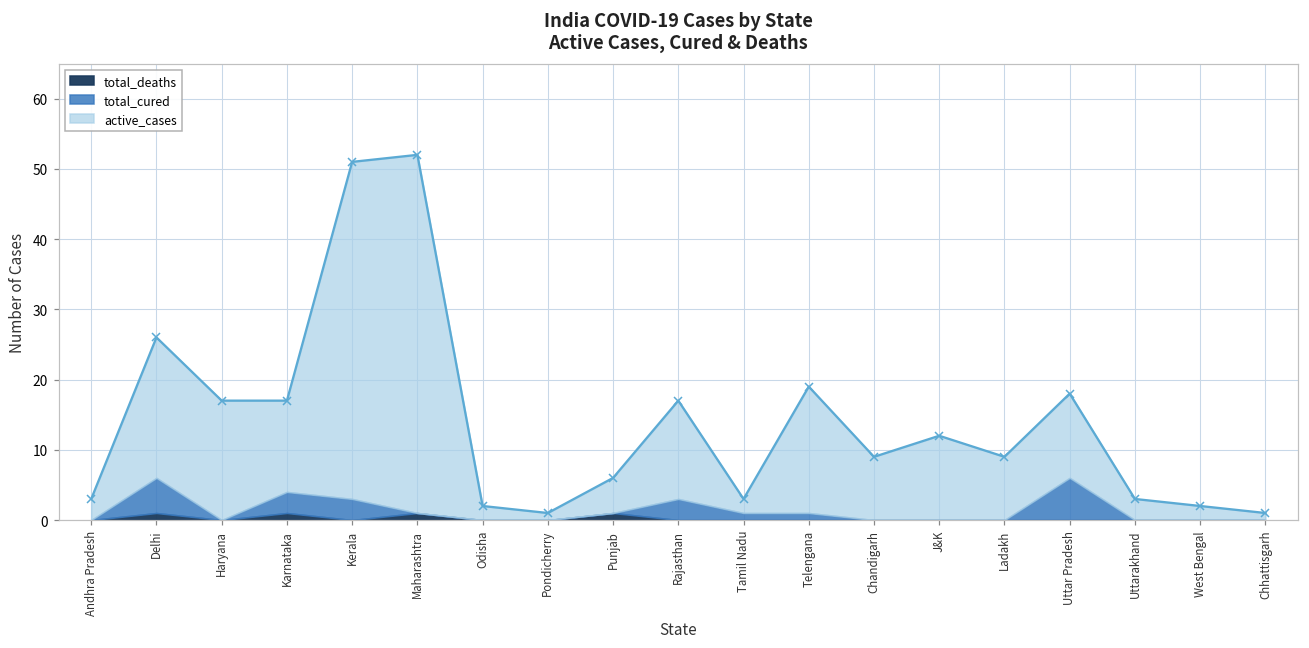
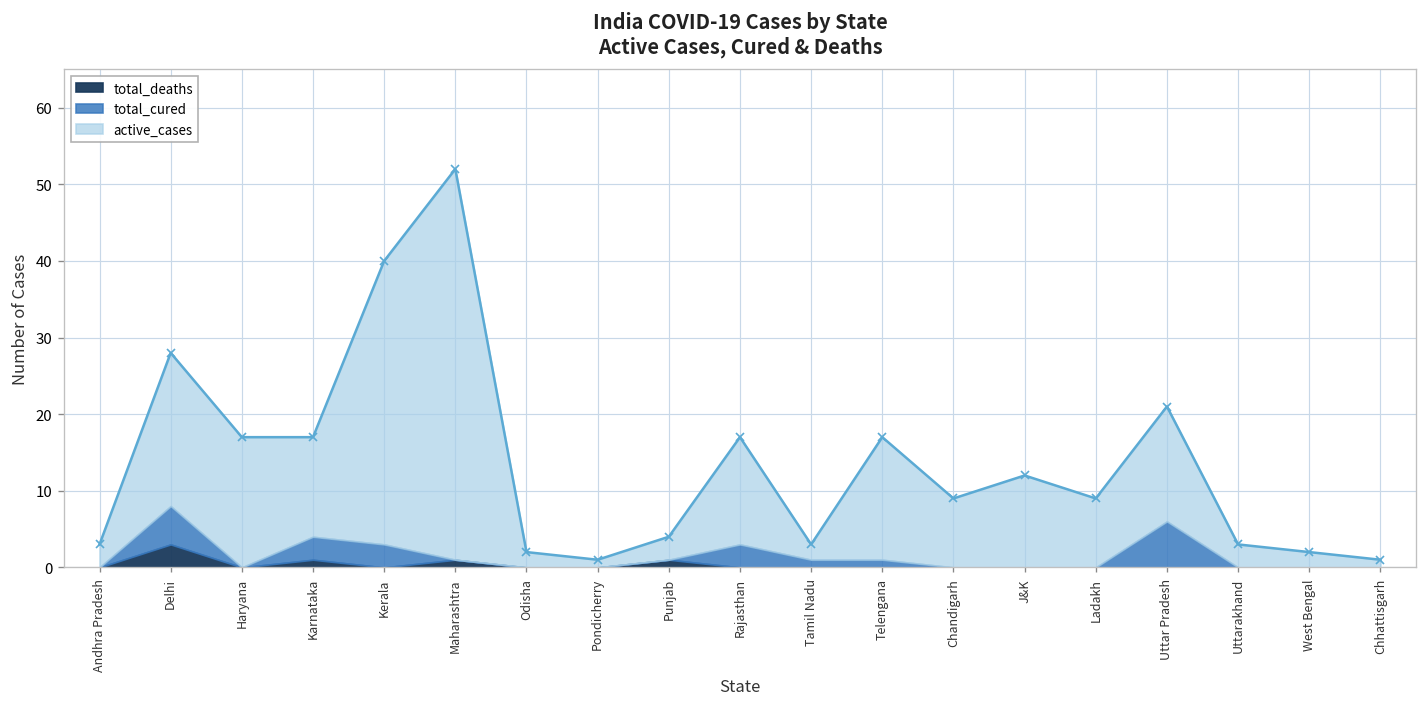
  {
    "total_deaths": {
-     "Delhi": 1,
+     "Delhi": 3,
      "Karnataka": 1,
      "Kerala": 0,
      "Rajasthan": 0,
      "Tamil Nadu": 0,
      "Telengana": 0,
      "Uttar Pradesh": 0
    },
    "total_cured": {
      "Delhi": 5,
      "Karnataka": 3,
      "Kerala": 3,
      "Rajasthan": 3,
      "Tamil Nadu": 1,
      "Telengana": 1,
      "Uttar Pradesh": 6
    },
    "active_cases": {
      "Andhra Pradesh": 3,
      "Delhi": 20,
      "Haryana": 17,
      "Karnataka": 13,
-     "Kerala": 48,
+     "Kerala": 37,
      "Maharashtra": 51,
      "Odisha": 2,
      "Pondicherry": 1,
-     "Punjab": 5,
+     "Punjab": 3,
      "Rajasthan": 14,
      "Tamil Nadu": 2,
-     "Telengana": 18,
+     "Telengana": 16,
      "Chandigarh": 9,
      "J&K": 12,
      "Ladakh": 9,
-     "Uttar Pradesh": 12,
+     "Uttar Pradesh": 15,
      "Uttarakhand": 3,
      "West Bengal": 2,
      "Chhattisgarh": 1
    }
  }
